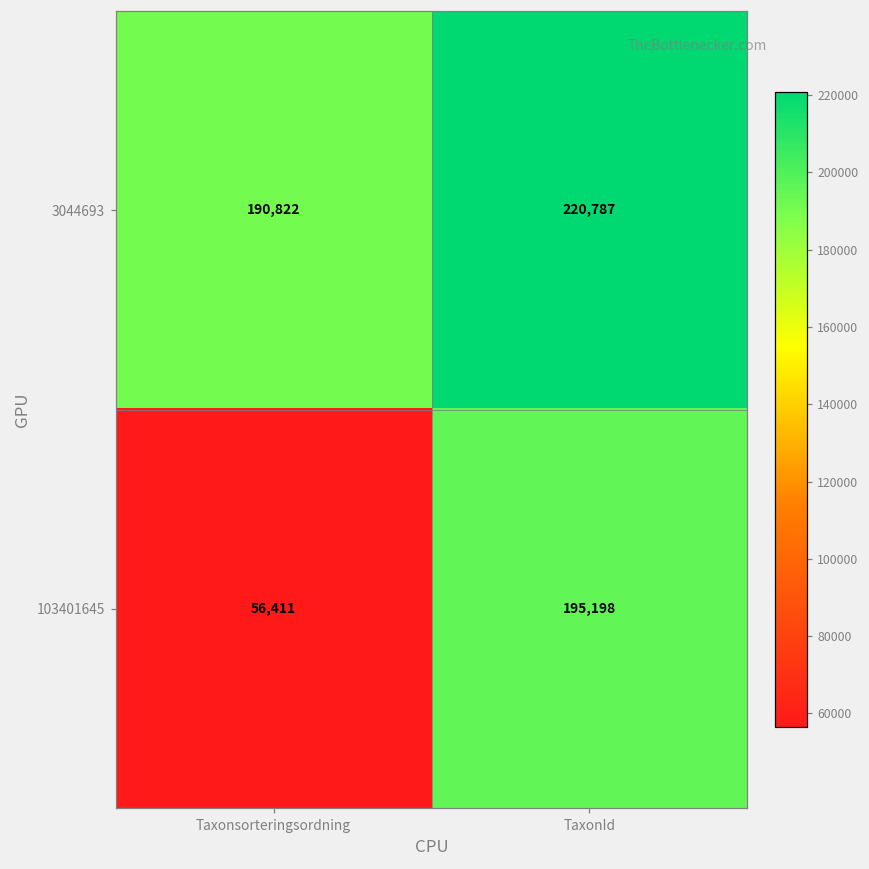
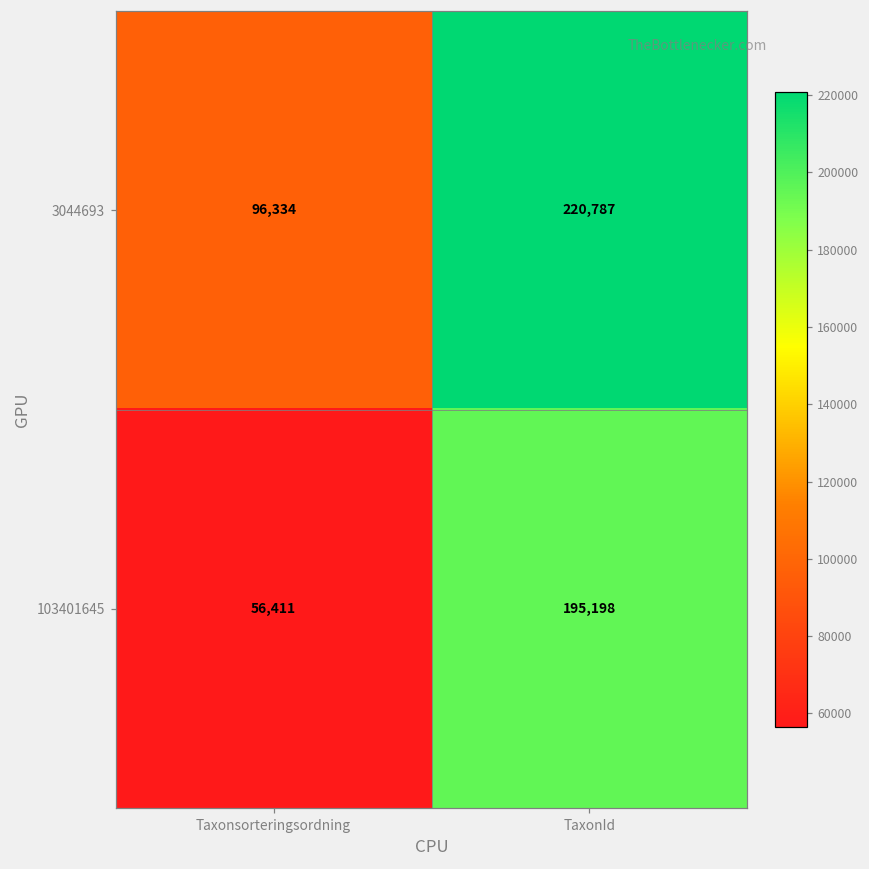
  {
    "3044693": {
-     "Taxonsorteringsordning": "190,822",
+     "Taxonsorteringsordning": "96,334",
      "TaxonId": "220,787"
    },
    "103401645": {
      "Taxonsorteringsordning": "56,411",
      "TaxonId": "195,198"
    }
  }
